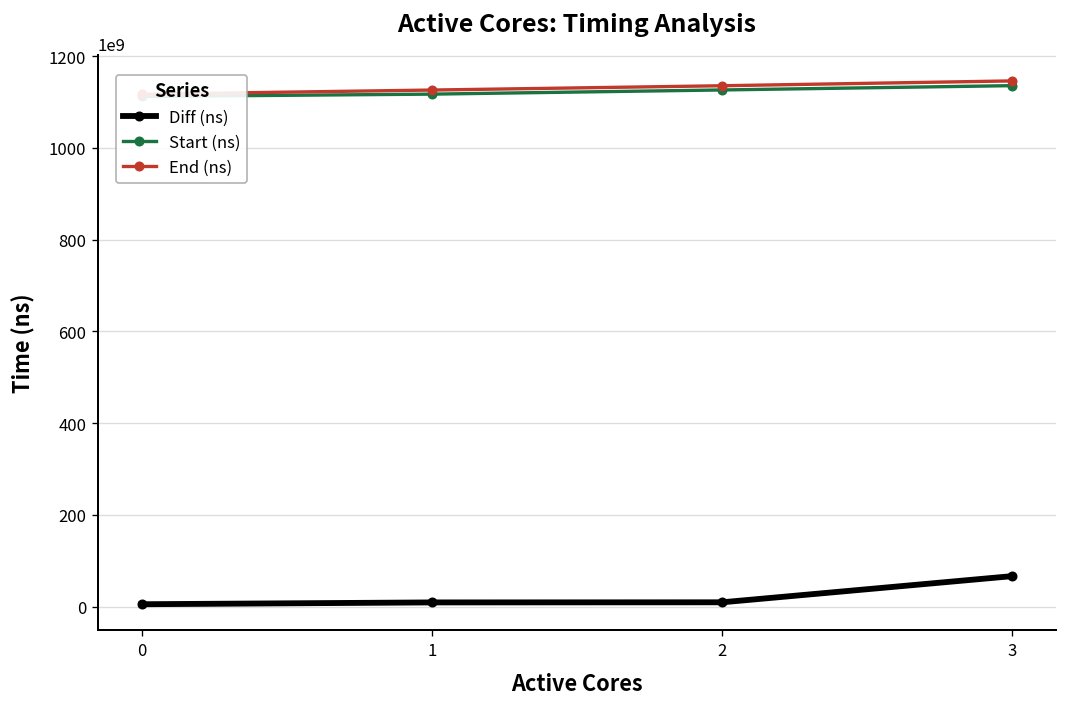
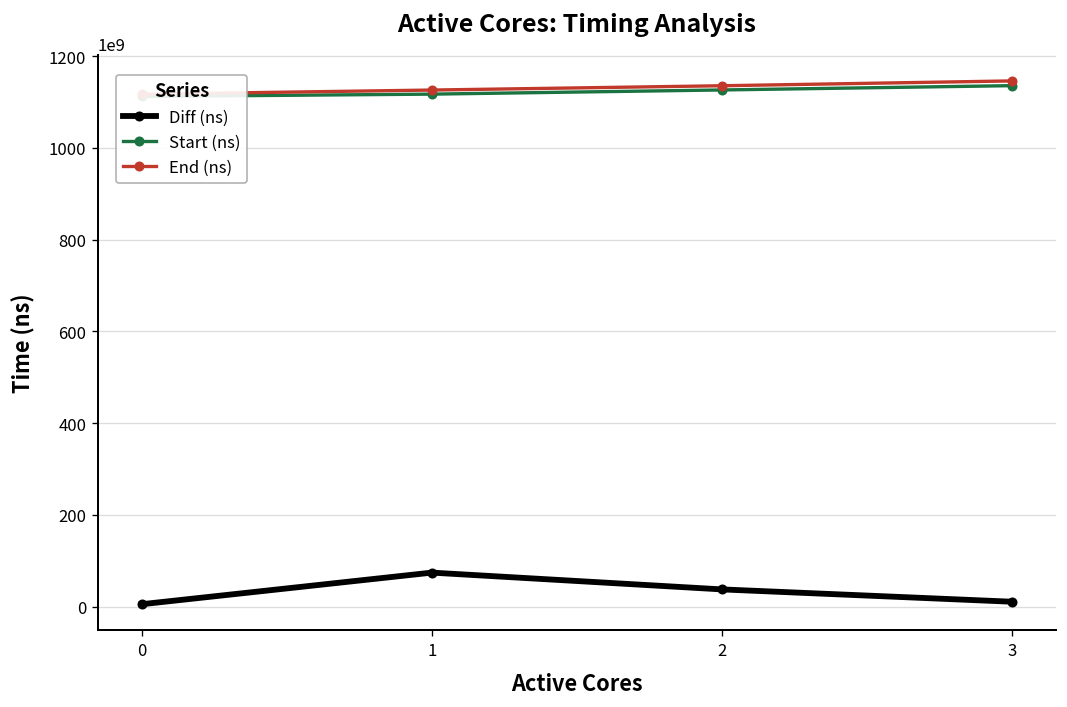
  {
    "Diff (ns)": {
      "0": 0,
-     "1": 10000000000,
-     "2": 10000000000,
-     "3": 70000000000
+     "1": 70000000000,
+     "2": 40000000000,
+     "3": 10000000000
    },
    "Start (ns)": {
      "1": 1120000000000,
      "2": 1130000000000,
      "3": 1140000000000
    },
    "End (ns)": {
      "1": 1130000000000,
      "2": 1140000000000,
      "3": 1150000000000
    }
  }
